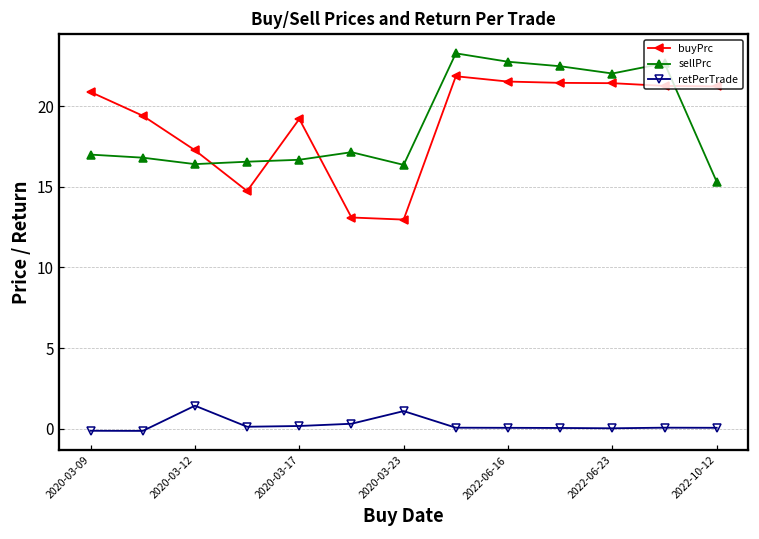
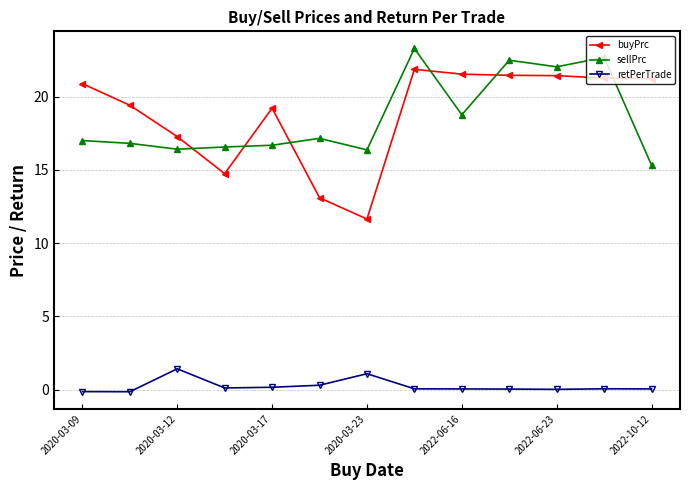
  {
    "buyPrc": {
      "2020-03-09": 20.9,
      "2020-03-12": 17.3,
      "2020-03-17": 19.2,
-     "2020-03-23": 13.0,
+     "2020-03-23": 11.6,
      "2022-06-16": 21.5,
      "2022-06-23": 21.4
    },
    "sellPrc": {
      "2020-03-09": 17.0,
      "2020-03-12": 16.4,
      "2020-03-17": 16.7,
      "2020-03-23": 16.4,
-     "2022-06-16": 22.8,
+     "2022-06-16": 18.8,
      "2022-06-23": 22.0,
      "2022-10-12": 15.3
    },
    "retPerTrade": {
      "2020-03-09": -0.1,
      "2020-03-12": 1.4,
      "2020-03-17": 0.2,
      "2020-03-23": 1.1,
      "2022-06-16": 0.1,
      "2022-06-23": 0.0,
      "2022-10-12": 0.1
    }
  }
